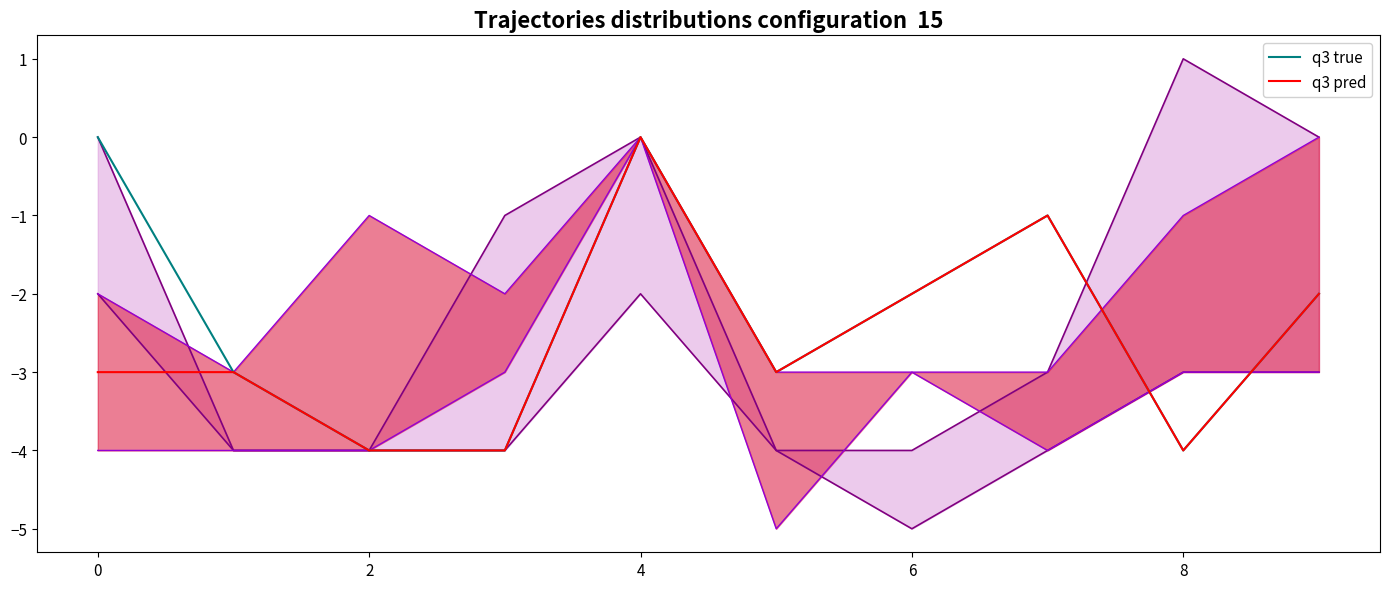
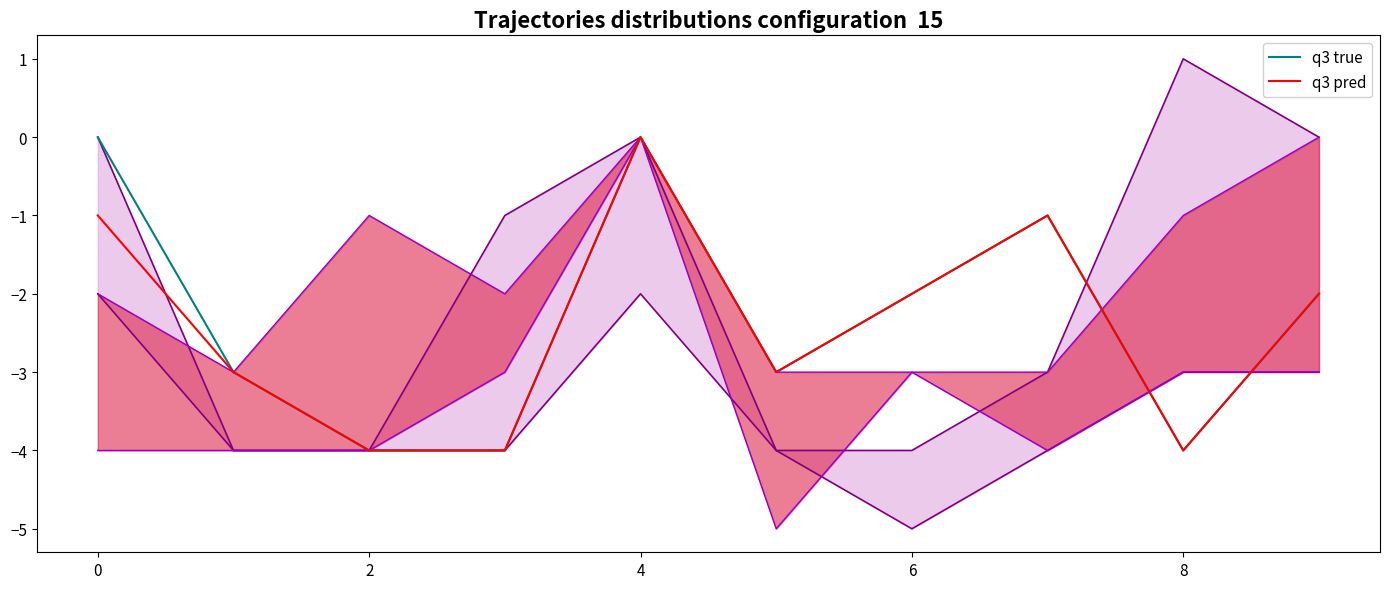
  {
    "q3 pred": {
-     "0": -3.0
+     "0": -1.0
    }
  }
